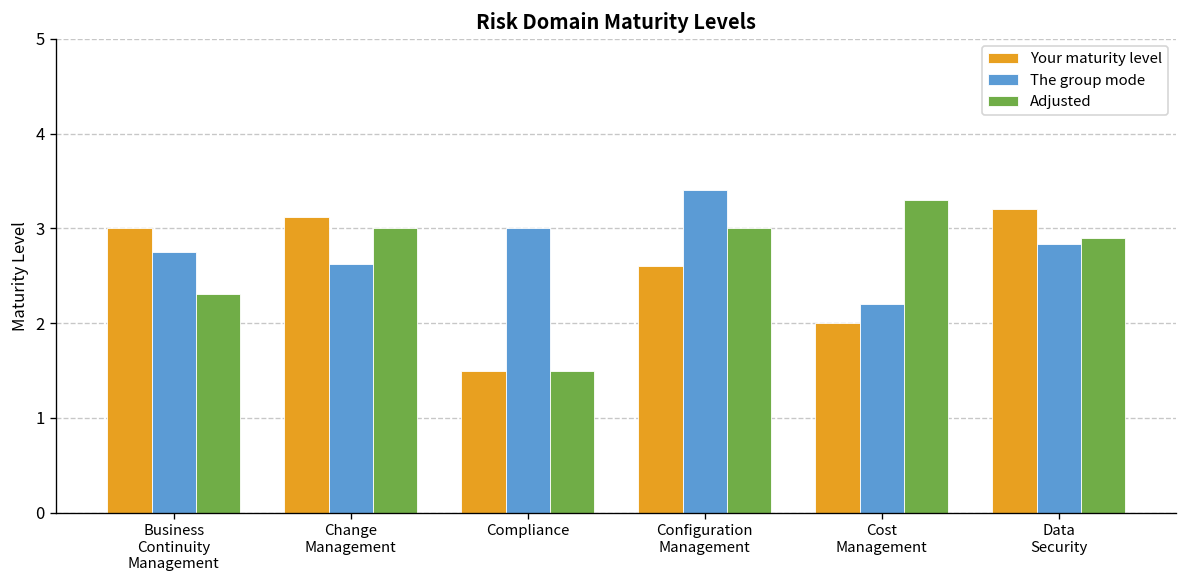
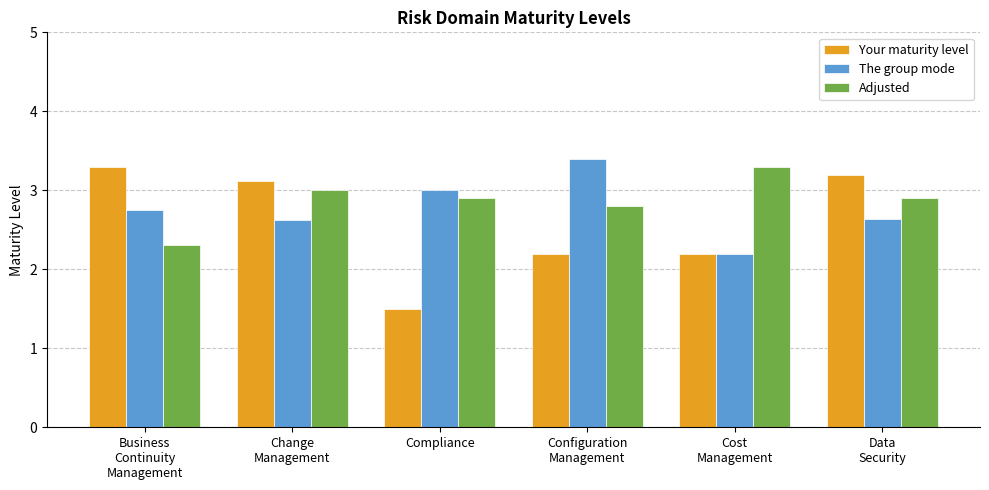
  {
    "Your maturity level": {
-     "Business Continuity Management": 3.0,
+     "Business Continuity Management": 3.3,
      "Change Management": 3.1,
      "Compliance": 1.5,
-     "Configuration Management": 2.6,
-     "Cost Management": 2.0,
+     "Configuration Management": 2.2,
+     "Cost Management": 2.2,
      "Data Security": 3.2
    },
    "The group mode": {
      "Business Continuity Management": 2.8,
      "Change Management": 2.6,
      "Compliance": 3.0,
      "Configuration Management": 3.4,
      "Cost Management": 2.2,
-     "Data Security": 2.8
+     "Data Security": 2.6
    },
    "Adjusted": {
      "Business Continuity Management": 2.3,
      "Change Management": 3.0,
-     "Compliance": 1.5,
-     "Configuration Management": 3.0,
+     "Compliance": 2.9,
+     "Configuration Management": 2.8,
      "Cost Management": 3.3,
      "Data Security": 2.9
    }
  }
